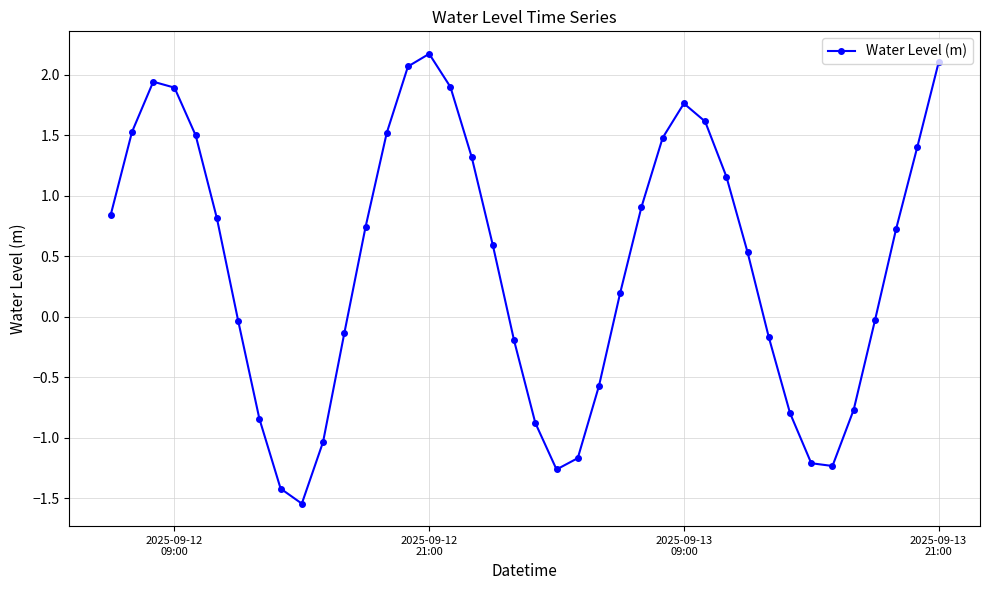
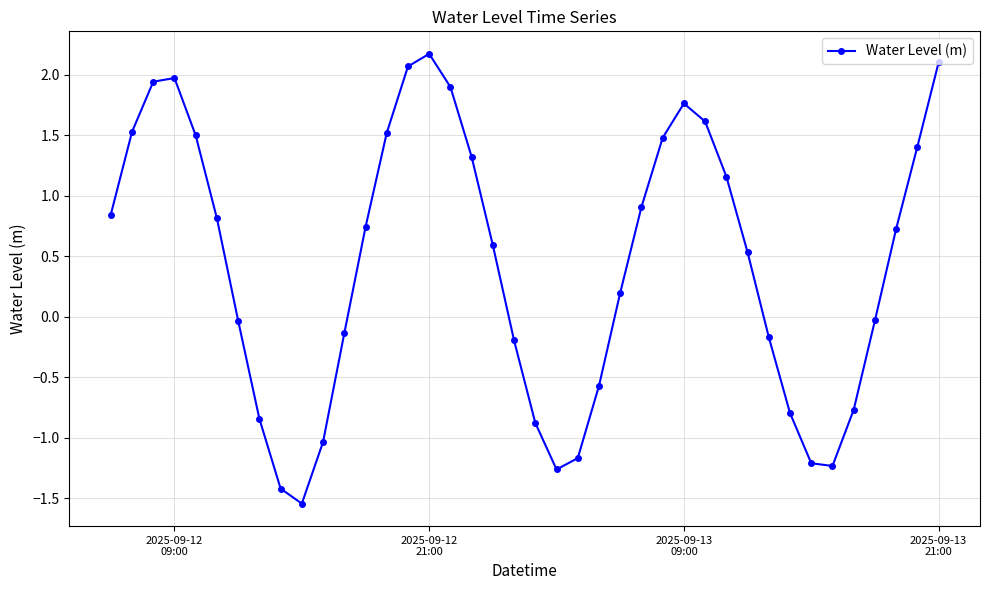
  {
-   "2025-09-12 09:00": 1.89,
+   "2025-09-12 09:00": 1.97,
    "2025-09-12 21:00": 2.17,
    "2025-09-13 09:00": 1.76
  }
